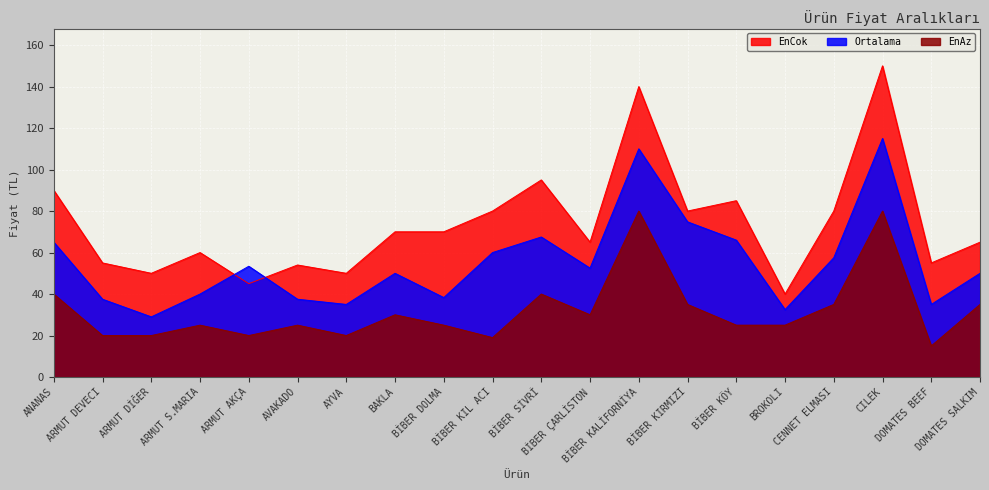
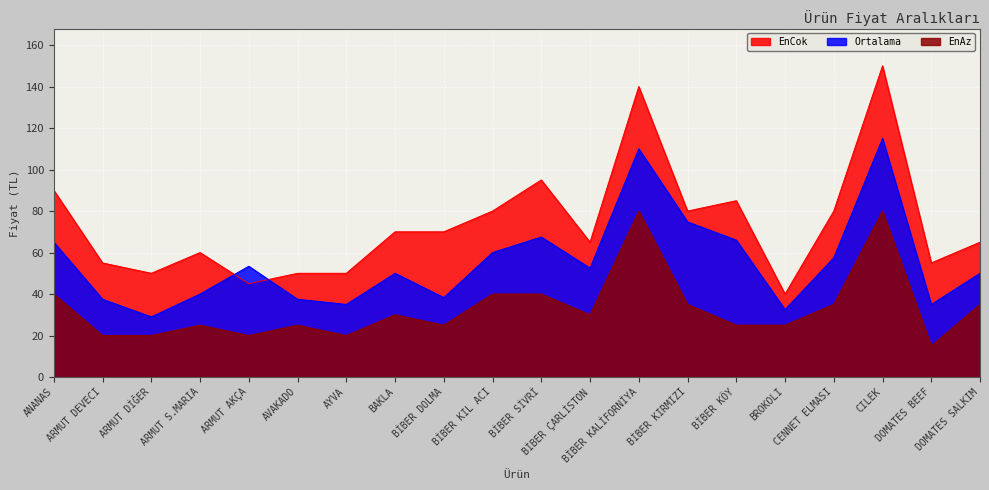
  {
    "EnCok": {
      "ANANAS": 90,
      "ARMUT DEVECI": 55,
      "ARMUT DİĞER": 50,
      "ARMUT S.MARIA": 60,
      "ARMUT AKÇA": 45,
-     "AVAKADO": 54,
+     "AVAKADO": 50,
      "AYVA": 50,
      "BAKLA": 70,
      "BİBER DOLMA": 70,
      "BİBER KIL ACI": 80,
      "BİBER SİVRİ": 95,
      "BİBER ÇARLİSTON": 65,
      "BİBER KALİFORNİYA": 140,
      "BİBER KIRMIZI": 80,
      "BİBER KÖY": 85,
      "BROKOLI": 40,
      "CENNET ELMASI": 80,
      "CILEK": 150,
      "DOMATES BEEF": 55,
      "DOMATES SALKIM": 65
    },
    "Ortalama": {
      "ANANAS": 65,
      "ARMUT DEVECI": 38,
      "ARMUT DİĞER": 29,
      "ARMUT S.MARIA": 40,
      "ARMUT AKÇA": 53,
      "AVAKADO": 38,
      "AYVA": 35,
      "BAKLA": 50,
      "BİBER DOLMA": 38,
      "BİBER KIL ACI": 60,
      "BİBER SİVRİ": 68,
      "BİBER ÇARLİSTON": 53,
      "BİBER KALİFORNİYA": 110,
      "BİBER KIRMIZI": 75,
      "BİBER KÖY": 66,
      "BROKOLI": 33,
      "CENNET ELMASI": 58,
      "CILEK": 115,
      "DOMATES BEEF": 35,
      "DOMATES SALKIM": 50
    },
    "EnAz": {
      "ANANAS": 40,
      "ARMUT DEVECI": 20,
      "ARMUT DİĞER": 20,
      "ARMUT S.MARIA": 25,
      "ARMUT AKÇA": 20,
      "AVAKADO": 25,
      "AYVA": 20,
      "BAKLA": 30,
      "BİBER DOLMA": 25,
-     "BİBER KIL ACI": 19,
+     "BİBER KIL ACI": 40,
      "BİBER SİVRİ": 40,
      "BİBER ÇARLİSTON": 30,
      "BİBER KALİFORNİYA": 80,
      "BİBER KIRMIZI": 35,
      "BİBER KÖY": 25,
      "BROKOLI": 25,
      "CENNET ELMASI": 35,
      "CILEK": 80,
      "DOMATES BEEF": 15,
      "DOMATES SALKIM": 35
    }
  }
